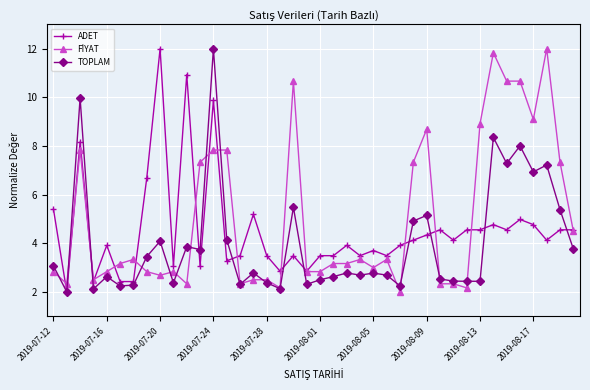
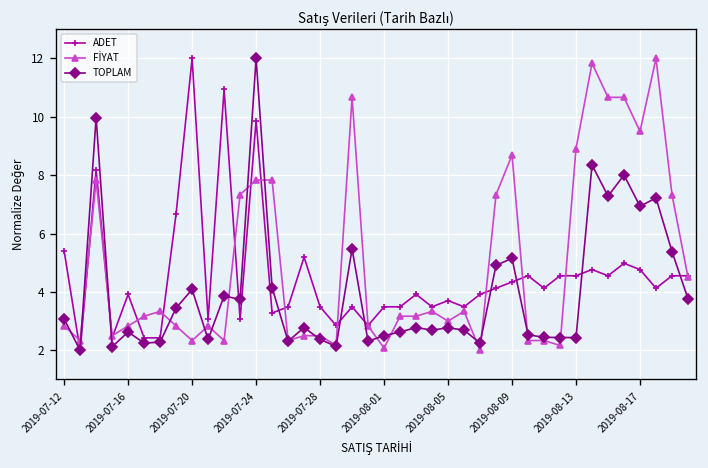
  {
    "FİYAT": {
      "2019-07-12": 2.8,
      "2019-07-16": 2.8,
-     "2019-07-20": 2.7,
+     "2019-07-20": 2.3,
      "2019-07-24": 7.8,
      "2019-07-28": 2.5,
-     "2019-08-01": 2.8,
+     "2019-08-01": 2.1,
      "2019-08-05": 3.0,
      "2019-08-09": 8.7,
      "2019-08-13": 8.9,
-     "2019-08-17": 9.1
+     "2019-08-17": 9.5
    }
  }
